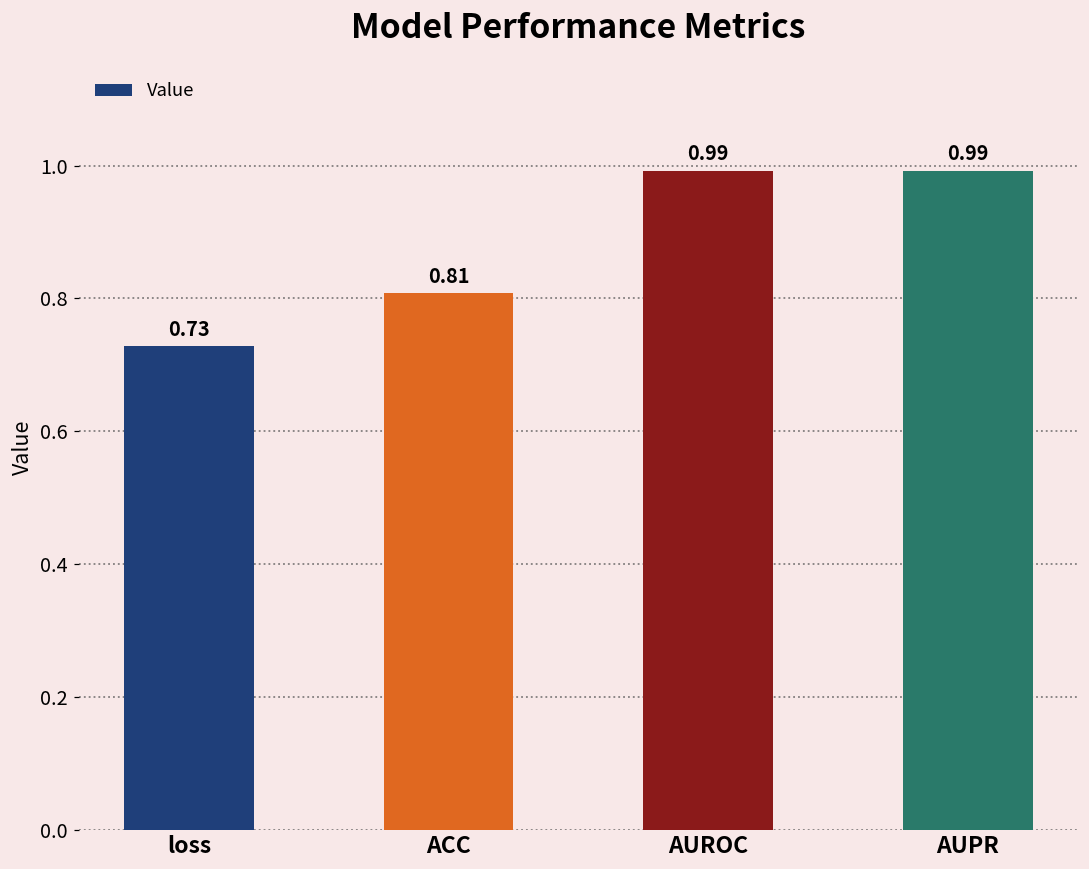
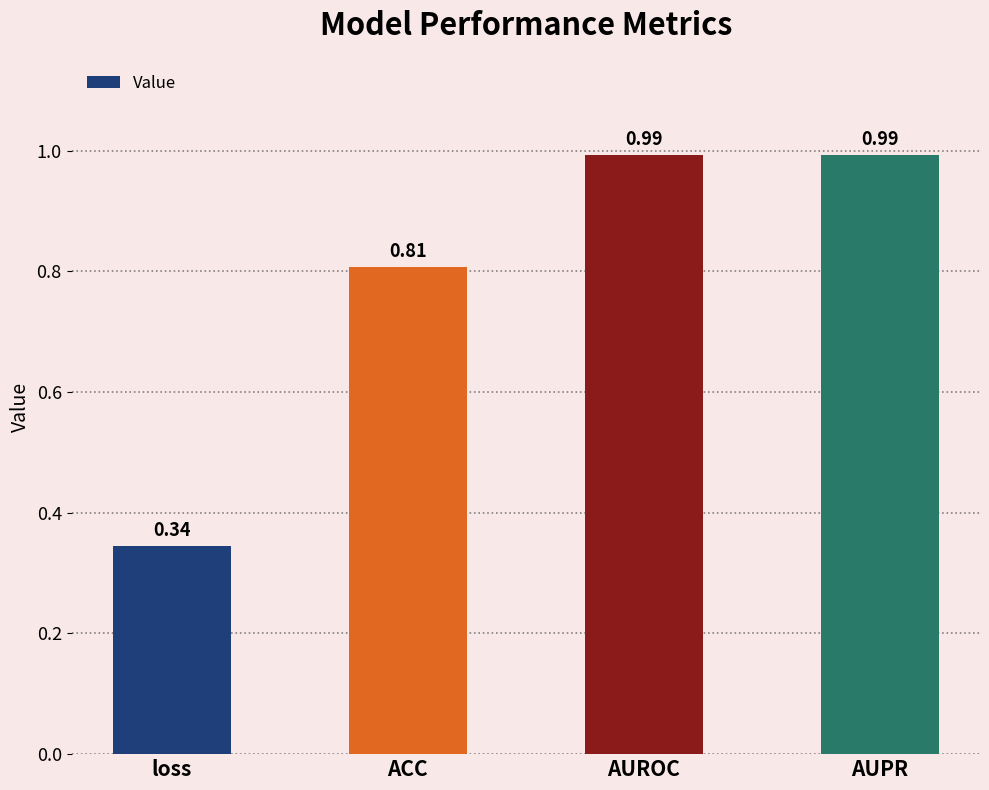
  {
-   "loss": 0.73,
+   "loss": 0.34,
    "ACC": 0.81,
    "AUROC": 0.99,
    "AUPR": 0.99
  }
